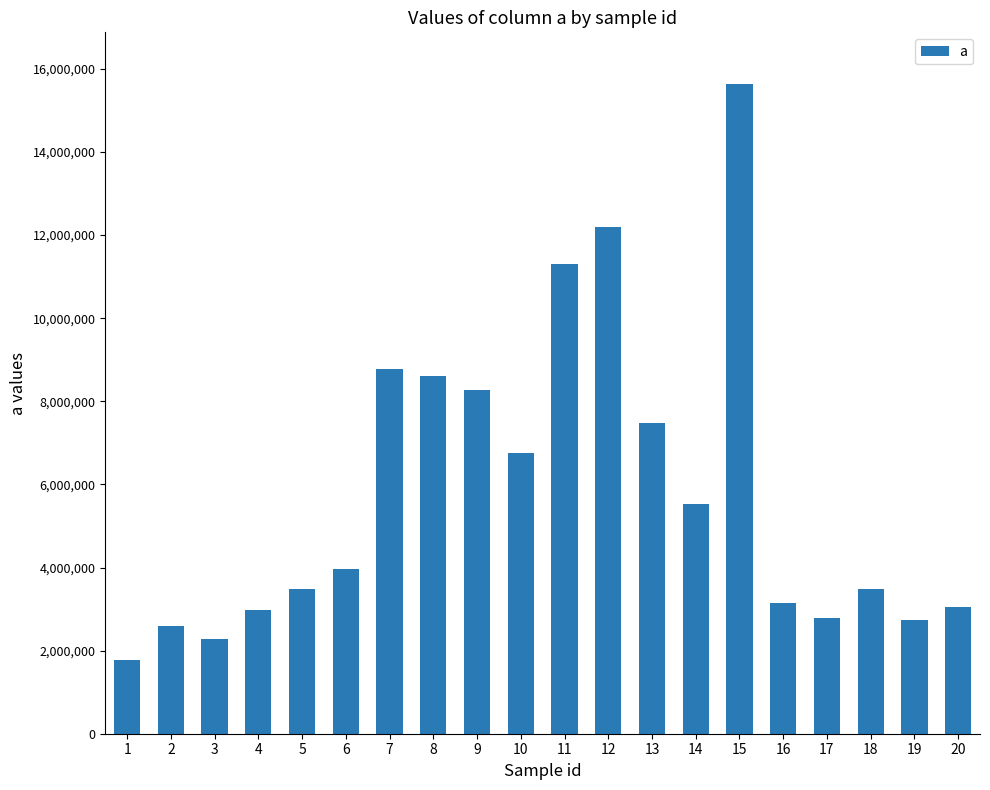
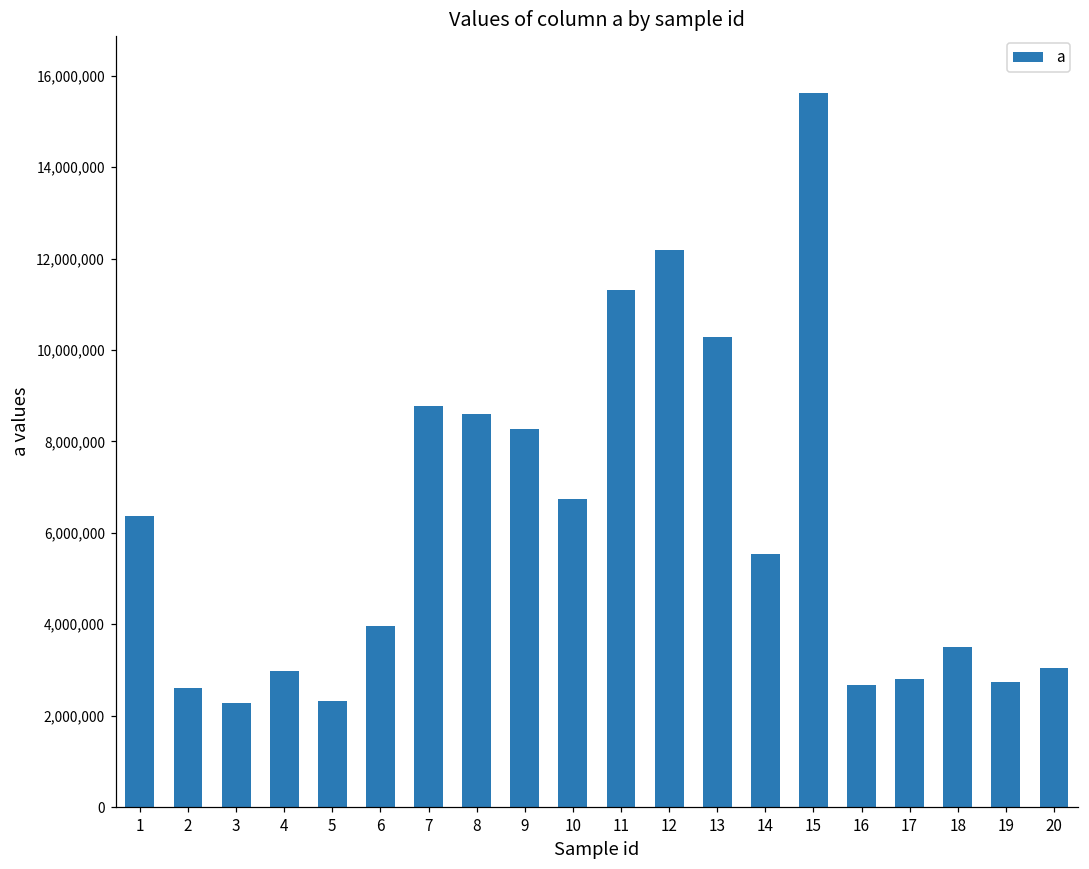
  {
-   "1": "1,800,000",
+   "1": "6,400,000",
    "2": "2,600,000",
    "3": "2,300,000",
    "4": "3,000,000",
-   "5": "3,500,000",
+   "5": "2,300,000",
    "6": "4,000,000",
    "7": "8,800,000",
    "8": "8,600,000",
    "9": "8,300,000",
    "10": "6,800,000",
    "11": "11,300,000",
    "12": "12,200,000",
-   "13": "7,500,000",
+   "13": "10,300,000",
    "14": "5,500,000",
    "15": "15,600,000",
-   "16": "3,100,000",
+   "16": "2,700,000",
    "17": "2,800,000",
    "18": "3,500,000",
    "19": "2,700,000",
    "20": "3,000,000"
  }
